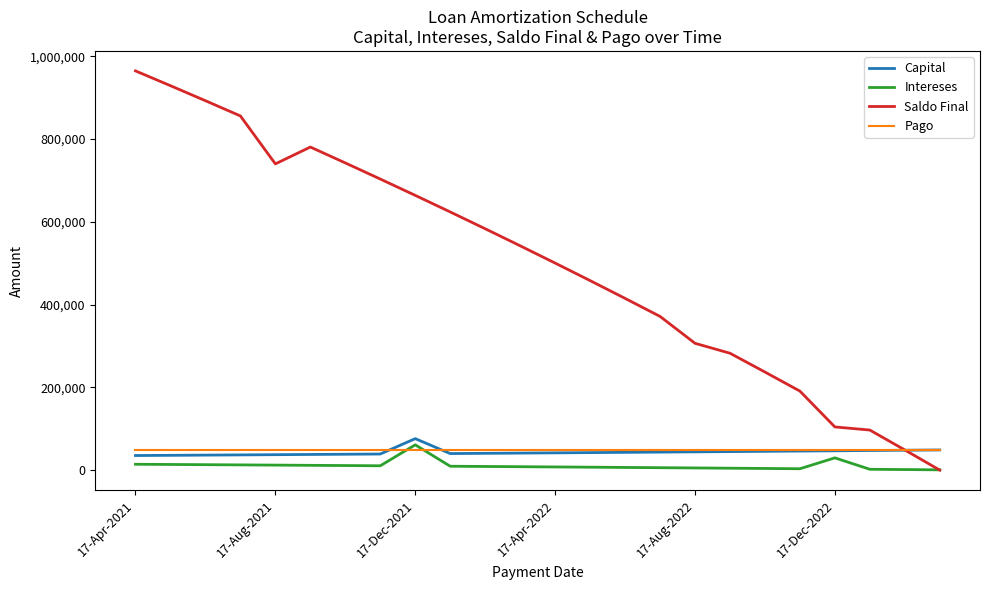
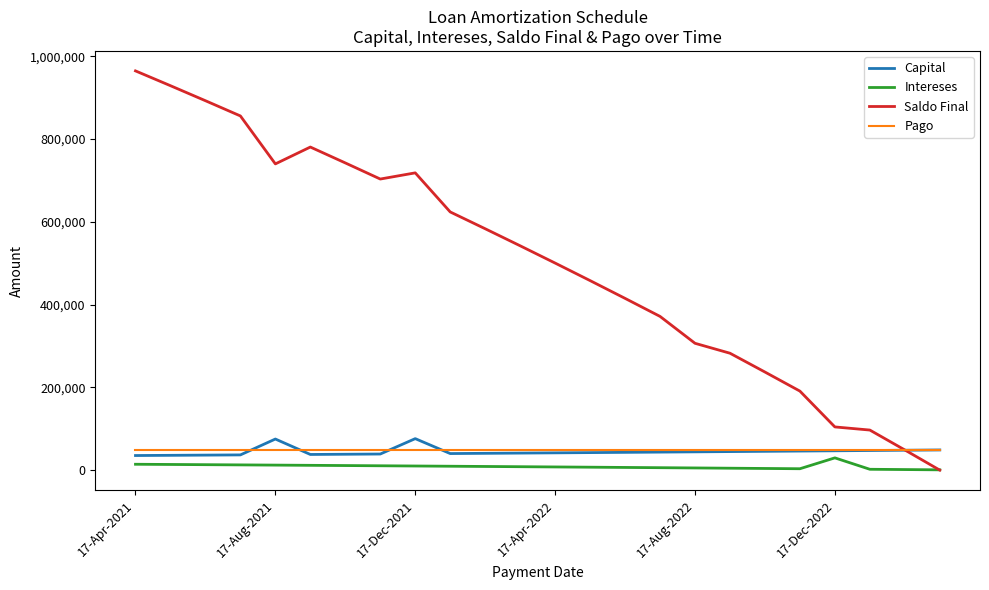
  {
    "Capital": {
      "17-Apr-2021": "40,000",
-     "17-Aug-2021": "40,000",
+     "17-Aug-2021": "80,000",
      "17-Dec-2021": "80,000",
      "17-Apr-2022": "40,000"
    },
    "Intereses": {
      "17-Apr-2021": "10,000",
      "17-Aug-2021": "10,000",
-     "17-Dec-2021": "60,000",
+     "17-Dec-2021": "10,000",
      "17-Apr-2022": "10,000",
      "17-Aug-2022": "10,000",
      "17-Dec-2022": "30,000"
    },
    "Saldo Final": {
      "17-Apr-2021": "960,000",
      "17-Aug-2021": "740,000",
-     "17-Dec-2021": "660,000",
+     "17-Dec-2021": "720,000",
      "17-Apr-2022": "500,000",
      "17-Aug-2022": "310,000",
      "17-Dec-2022": "100,000"
    },
    "Pago": {
      "17-Apr-2021": "50,000",
      "17-Aug-2021": "50,000",
      "17-Dec-2021": "50,000",
      "17-Apr-2022": "50,000"
    }
  }
